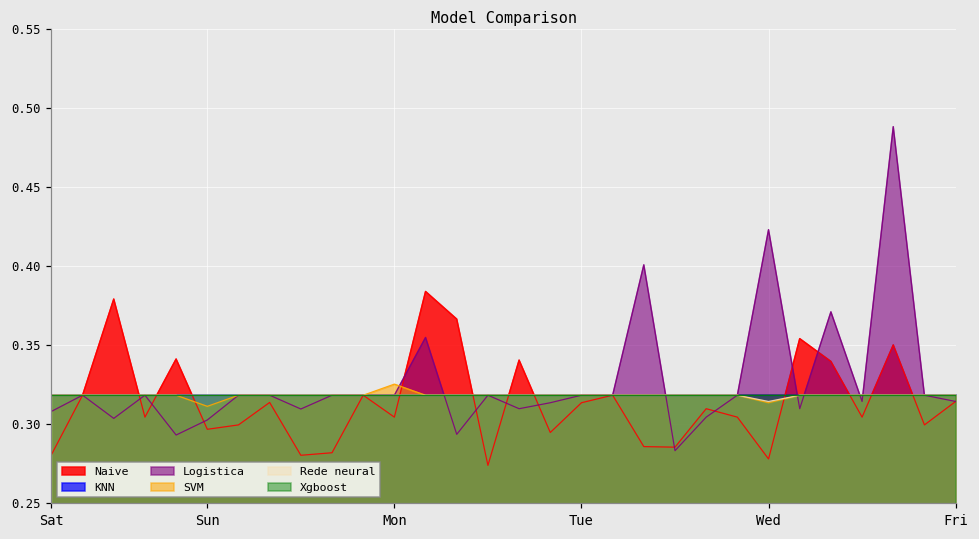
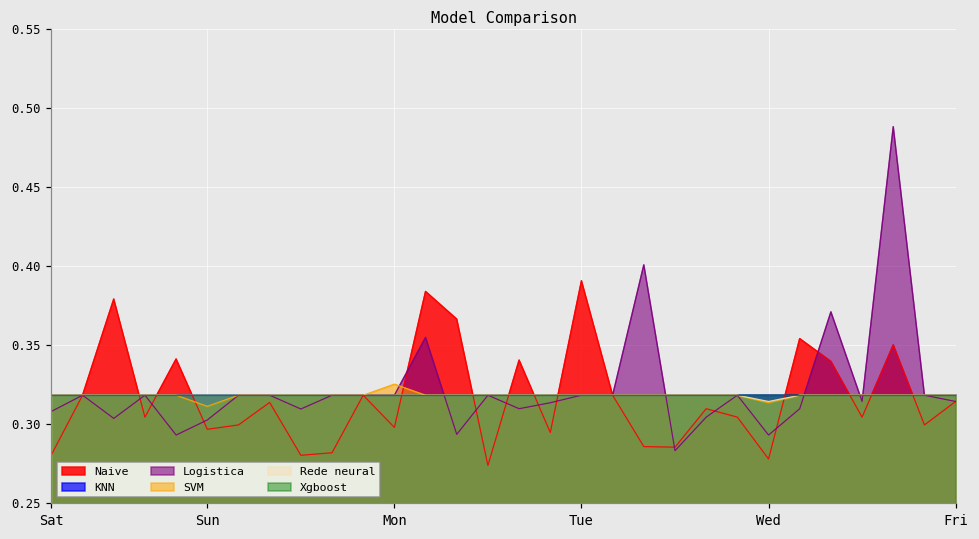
  {
    "Naive": {
      "Sat": 0.281,
      "Sun": 0.297,
-     "Mon": 0.304,
-     "Tue": 0.313,
+     "Mon": 0.298,
+     "Tue": 0.391,
      "Wed": 0.278
    },
    "Xgboost": {
      "Wed": 0.318
    },
    "Logistica": {
      "Sat": 0.308,
      "Sun": 0.303,
-     "Wed": 0.423
+     "Wed": 0.293
    },
    "SVM": {
      "Sun": 0.311,
      "Mon": 0.325
    }
  }
